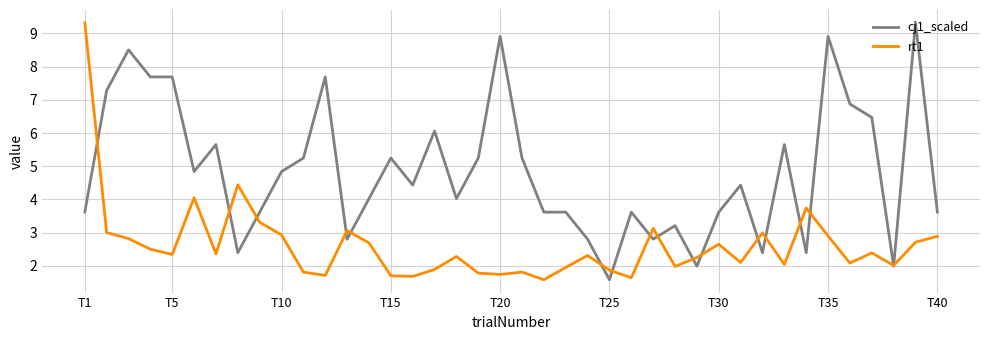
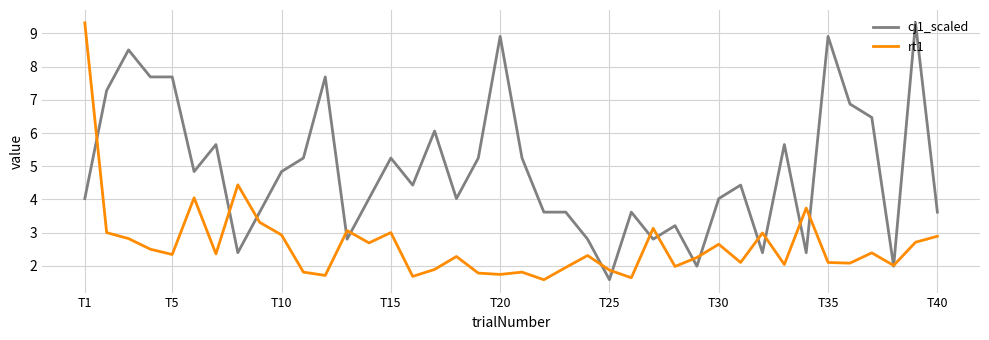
  {
    "cj1_scaled": {
-     "T1": 3.6,
+     "T1": 4.0,
      "T5": 7.7,
      "T10": 4.8,
      "T15": 5.2,
      "T20": 8.9,
      "T25": 1.6,
-     "T30": 3.6,
+     "T30": 4.0,
      "T35": 8.9,
      "T40": 3.6
    },
    "rt1": {
      "T1": 9.3,
      "T5": 2.3,
      "T10": 2.9,
-     "T15": 1.7,
+     "T15": 3.0,
      "T20": 1.7,
      "T25": 1.9,
      "T30": 2.7,
-     "T35": 2.9,
+     "T35": 2.1,
      "T40": 2.9
    }
  }
